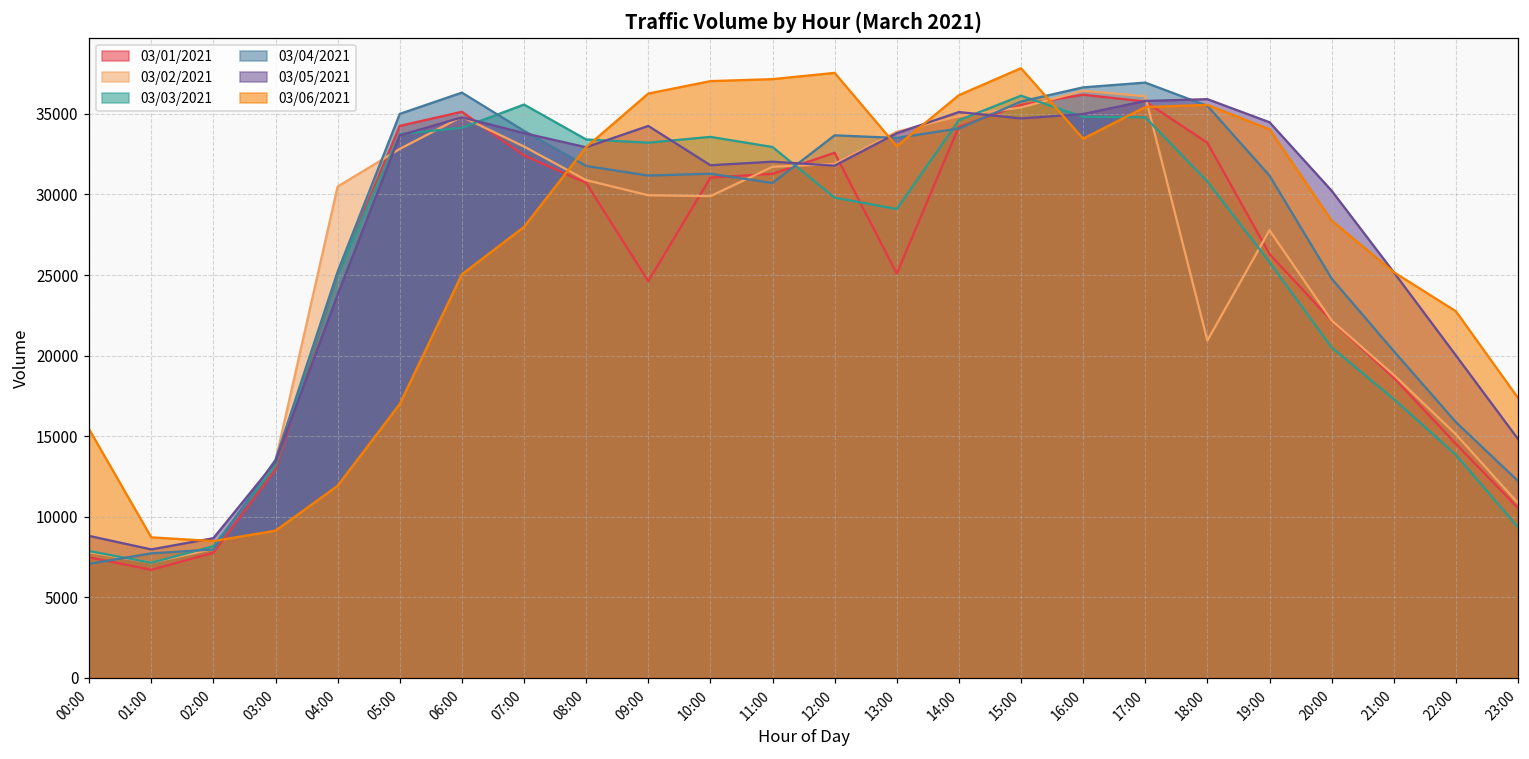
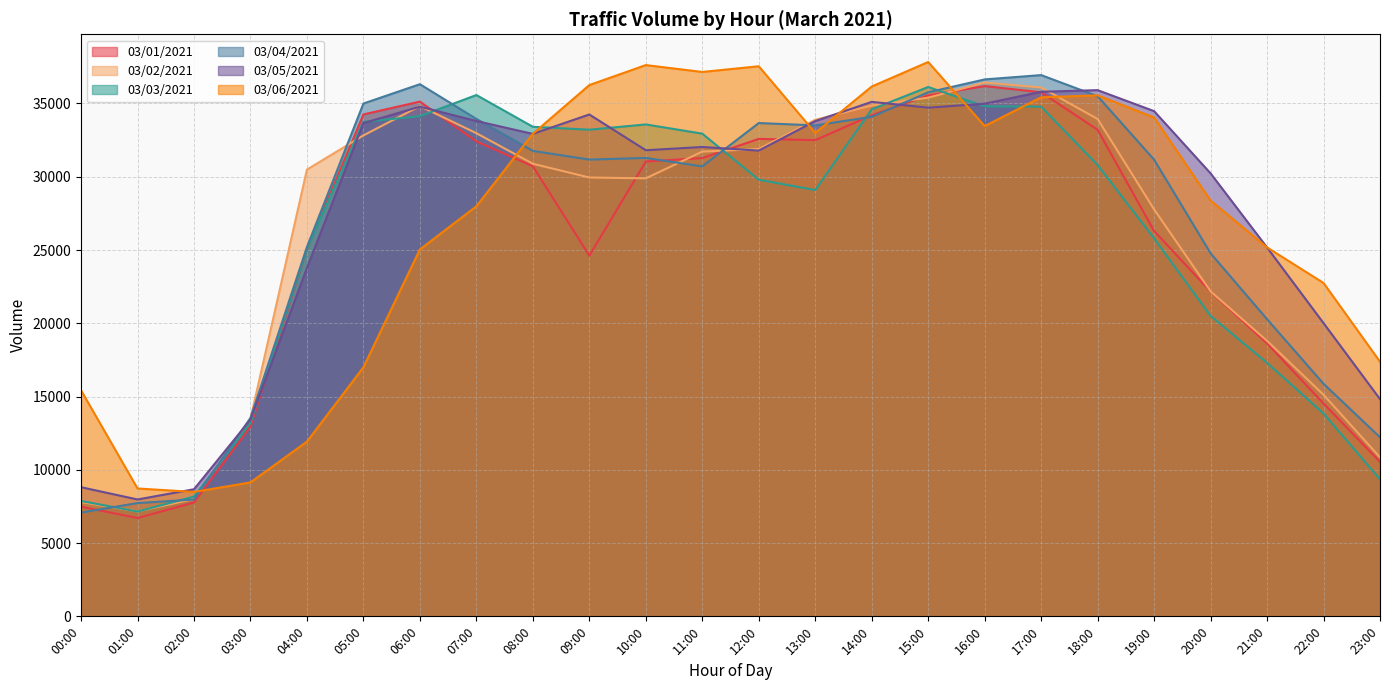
  {
    "03/01/2021": {
      "00:00": 7500,
      "01:00": 6700,
      "02:00": 7800,
      "03:00": 13000,
      "05:00": 34300,
      "06:00": 35100,
      "07:00": 32400,
      "08:00": 30700,
      "09:00": 24600,
      "10:00": 31000,
      "11:00": 31300,
      "12:00": 32600,
-     "13:00": 25100,
+     "13:00": 32500,
      "16:00": 36200,
      "18:00": 33200,
      "19:00": 26300,
      "22:00": 14500,
      "23:00": 10500
    },
    "03/02/2021": {
      "04:00": 30500,
      "05:00": 32800,
      "07:00": 33000,
      "08:00": 30900,
      "09:00": 29900,
      "10:00": 29900,
      "11:00": 31700,
      "14:00": 34900,
      "16:00": 36400,
      "17:00": 36100,
-     "18:00": 20900,
+     "18:00": 33900,
      "19:00": 27800,
      "22:00": 15100,
      "23:00": 10900
    },
    "03/06/2021": {
      "00:00": 15400,
      "01:00": 8700,
      "02:00": 8500,
      "03:00": 9100,
      "04:00": 11900,
      "05:00": 17000,
      "06:00": 25000,
      "07:00": 28000,
      "09:00": 36300,
-     "10:00": 37000,
+     "10:00": 37600,
      "11:00": 37200,
      "12:00": 37500,
      "13:00": 33000,
      "14:00": 36200,
      "15:00": 37800,
      "16:00": 33500,
      "17:00": 35400,
      "19:00": 34000,
      "20:00": 28400,
      "22:00": 22800,
      "23:00": 17400
    }
  }
